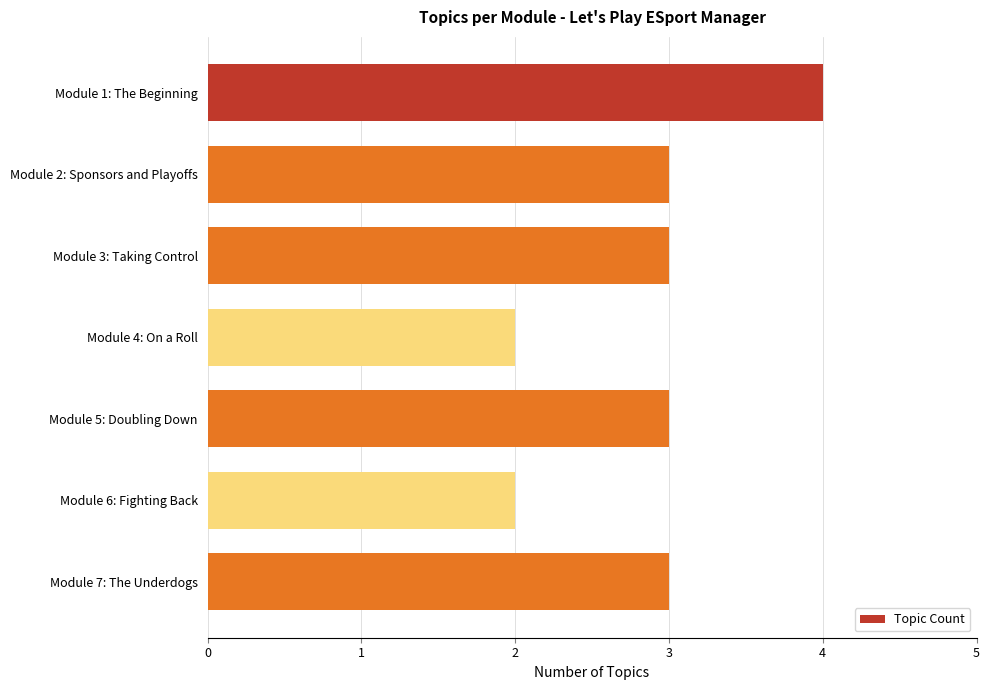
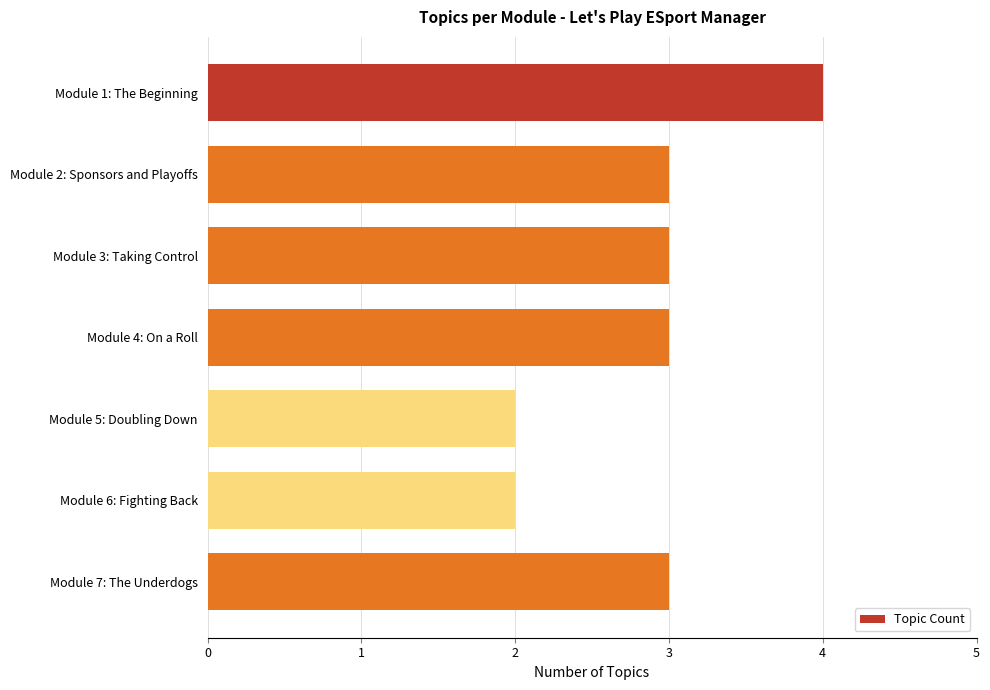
  {
    "Module 1: The Beginning": 4,
    "Module 2: Sponsors and Playoffs": 3,
    "Module 3: Taking Control": 3,
-   "Module 4: On a Roll": 2,
-   "Module 5: Doubling Down": 3,
+   "Module 4: On a Roll": 3,
+   "Module 5: Doubling Down": 2,
    "Module 6: Fighting Back": 2,
    "Module 7: The Underdogs": 3
  }
